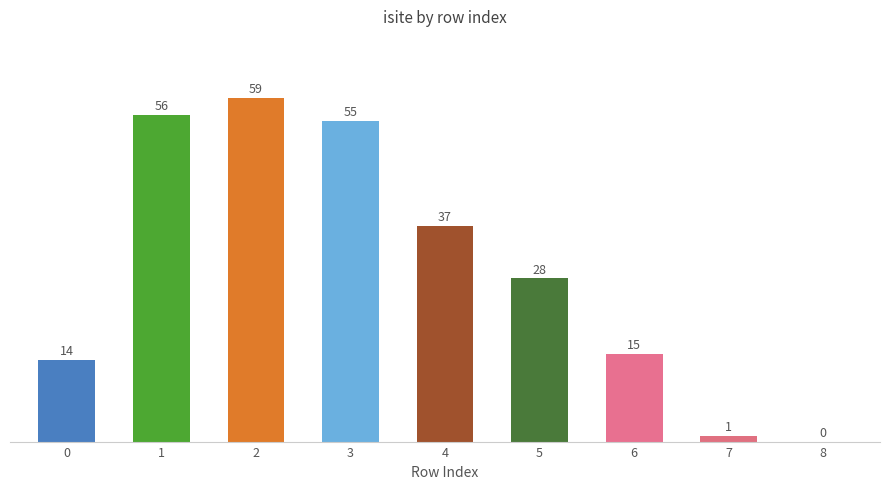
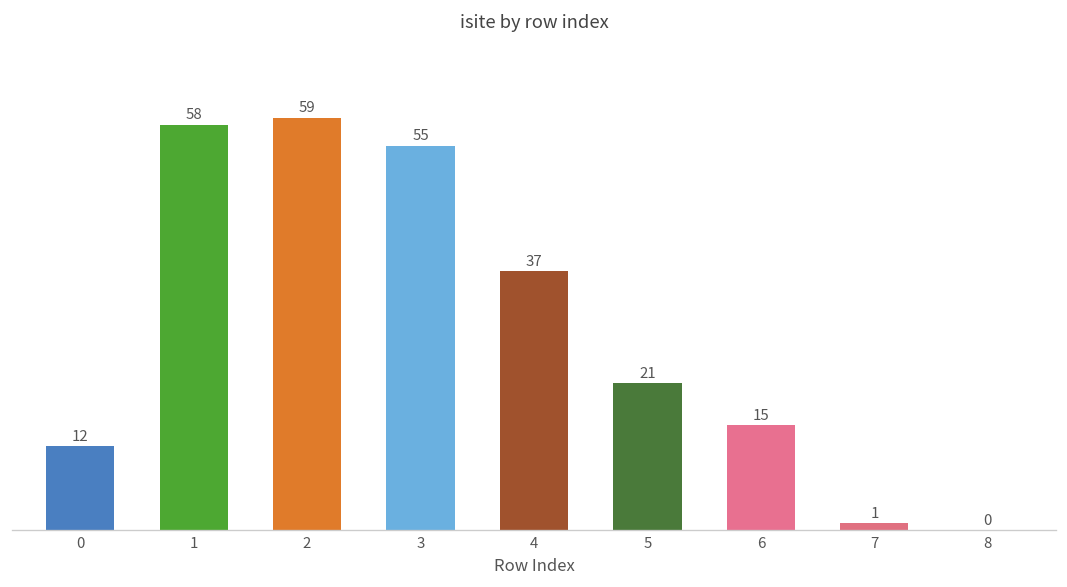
  {
-   "0": 14,
-   "1": 56,
+   "0": 12,
+   "1": 58,
    "2": 59,
    "3": 55,
    "4": 37,
-   "5": 28,
+   "5": 21,
    "6": 15,
    "7": 1,
    "8": 0
  }
